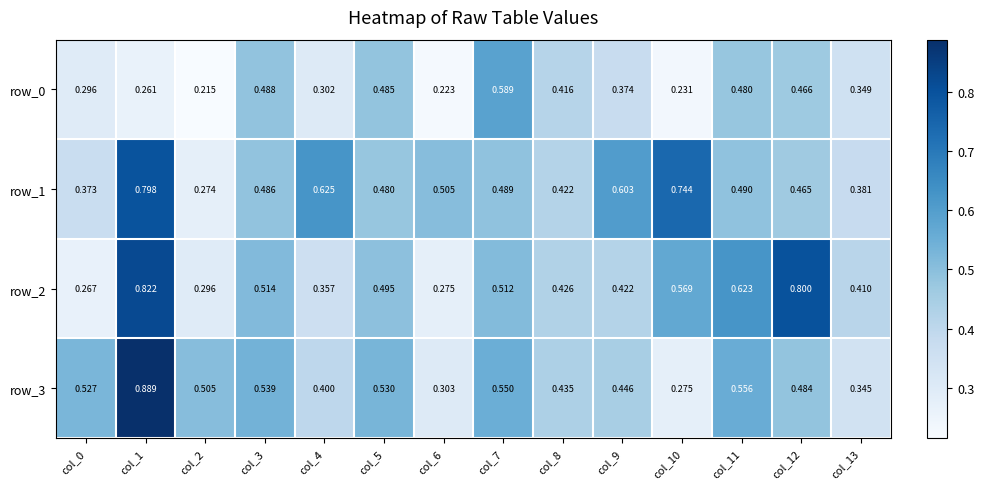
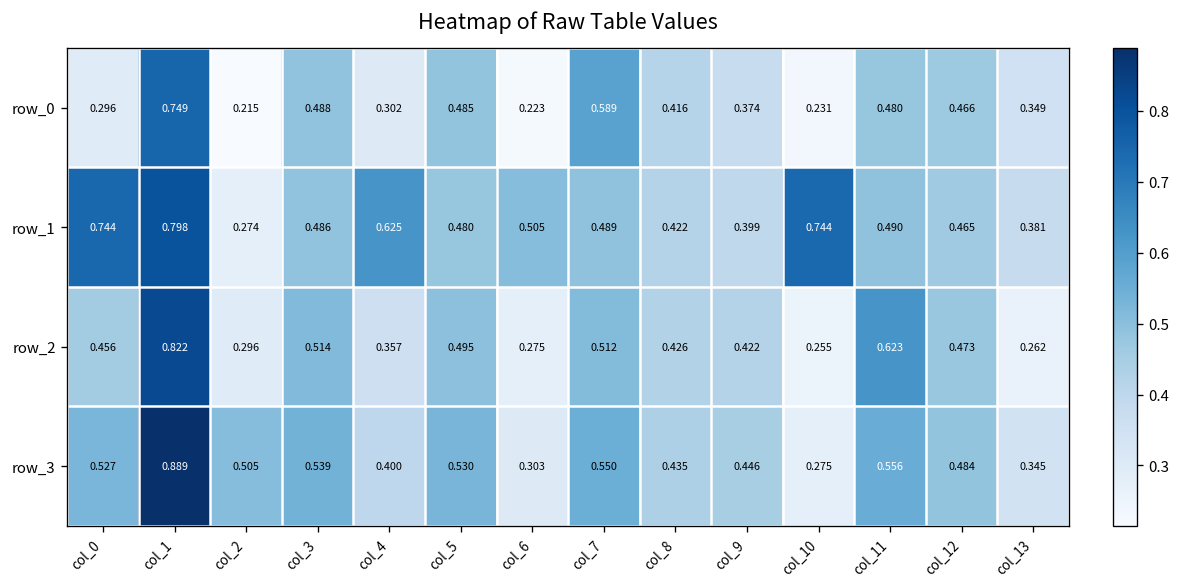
  {
    "row_0": {
      "col_0": 0.296,
-     "col_1": 0.261,
+     "col_1": 0.749,
      "col_2": 0.215,
      "col_3": 0.488,
      "col_4": 0.302,
      "col_5": 0.485,
      "col_6": 0.223,
      "col_7": 0.589,
      "col_8": 0.416,
      "col_9": 0.374,
      "col_10": 0.231,
      "col_11": 0.480,
      "col_12": 0.466,
      "col_13": 0.349
    },
    "row_1": {
-     "col_0": 0.373,
+     "col_0": 0.744,
      "col_1": 0.798,
      "col_2": 0.274,
      "col_3": 0.486,
      "col_4": 0.625,
      "col_5": 0.480,
      "col_6": 0.505,
      "col_7": 0.489,
      "col_8": 0.422,
-     "col_9": 0.603,
+     "col_9": 0.399,
      "col_10": 0.744,
      "col_11": 0.490,
      "col_12": 0.465,
      "col_13": 0.381
    },
    "row_2": {
-     "col_0": 0.267,
+     "col_0": 0.456,
      "col_1": 0.822,
      "col_2": 0.296,
      "col_3": 0.514,
      "col_4": 0.357,
      "col_5": 0.495,
      "col_6": 0.275,
      "col_7": 0.512,
      "col_8": 0.426,
      "col_9": 0.422,
-     "col_10": 0.569,
+     "col_10": 0.255,
      "col_11": 0.623,
-     "col_12": 0.800,
-     "col_13": 0.410
+     "col_12": 0.473,
+     "col_13": 0.262
    },
    "row_3": {
      "col_0": 0.527,
      "col_1": 0.889,
      "col_2": 0.505,
      "col_3": 0.539,
      "col_4": 0.400,
      "col_5": 0.530,
      "col_6": 0.303,
      "col_7": 0.550,
      "col_8": 0.435,
      "col_9": 0.446,
      "col_10": 0.275,
      "col_11": 0.556,
      "col_12": 0.484,
      "col_13": 0.345
    }
  }
